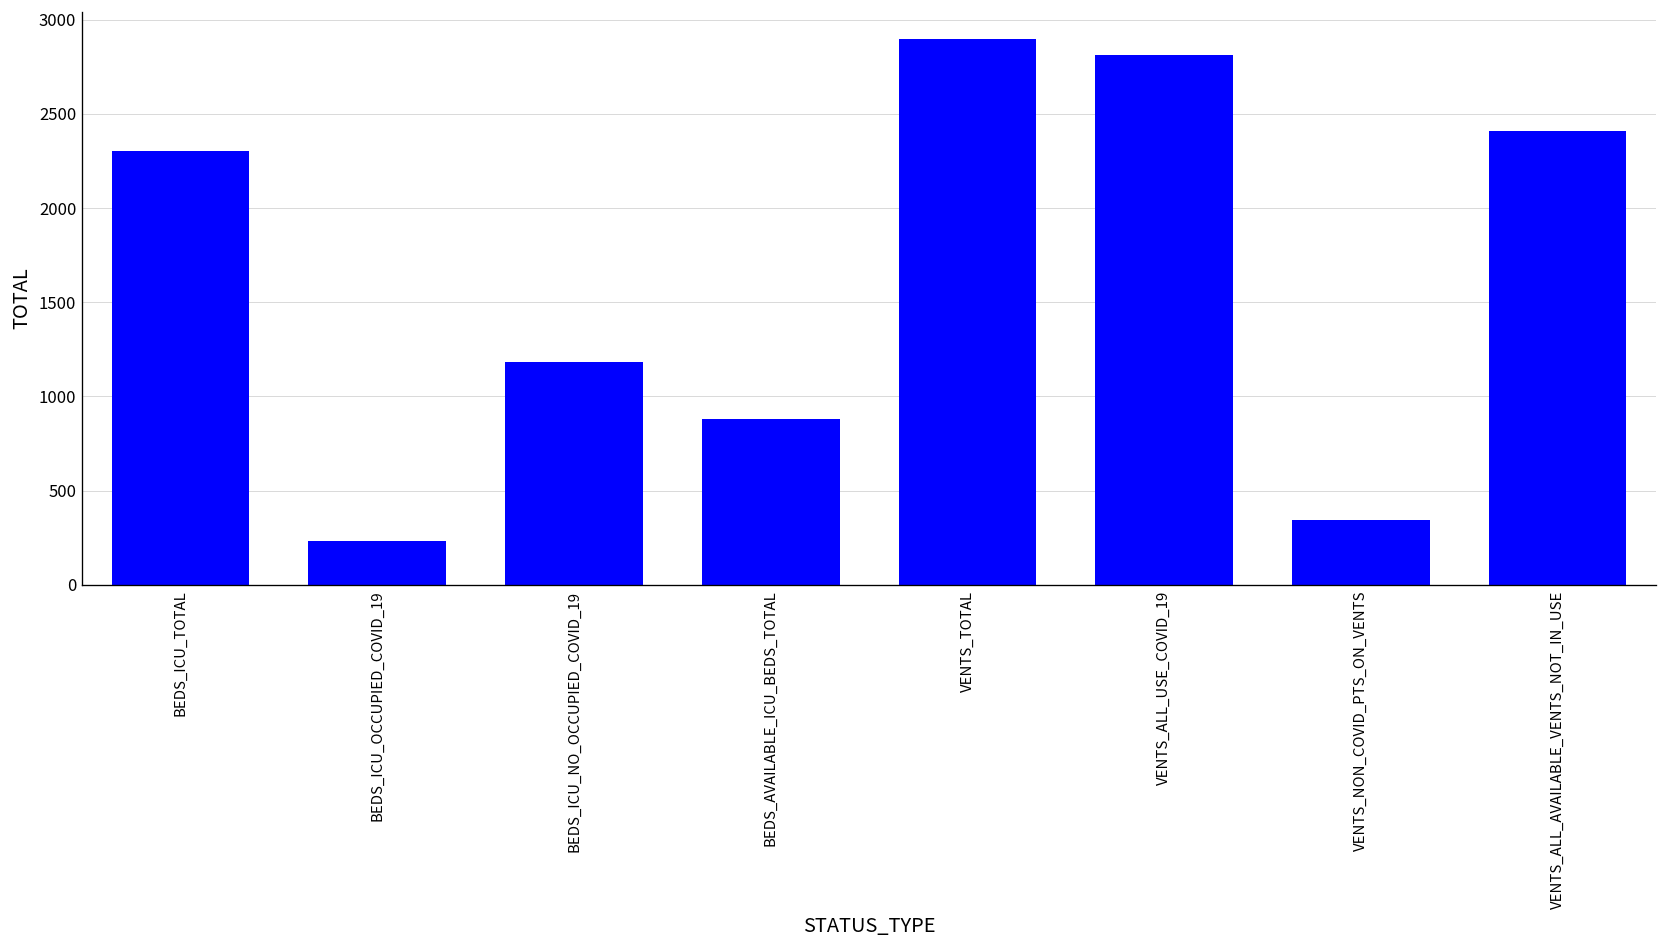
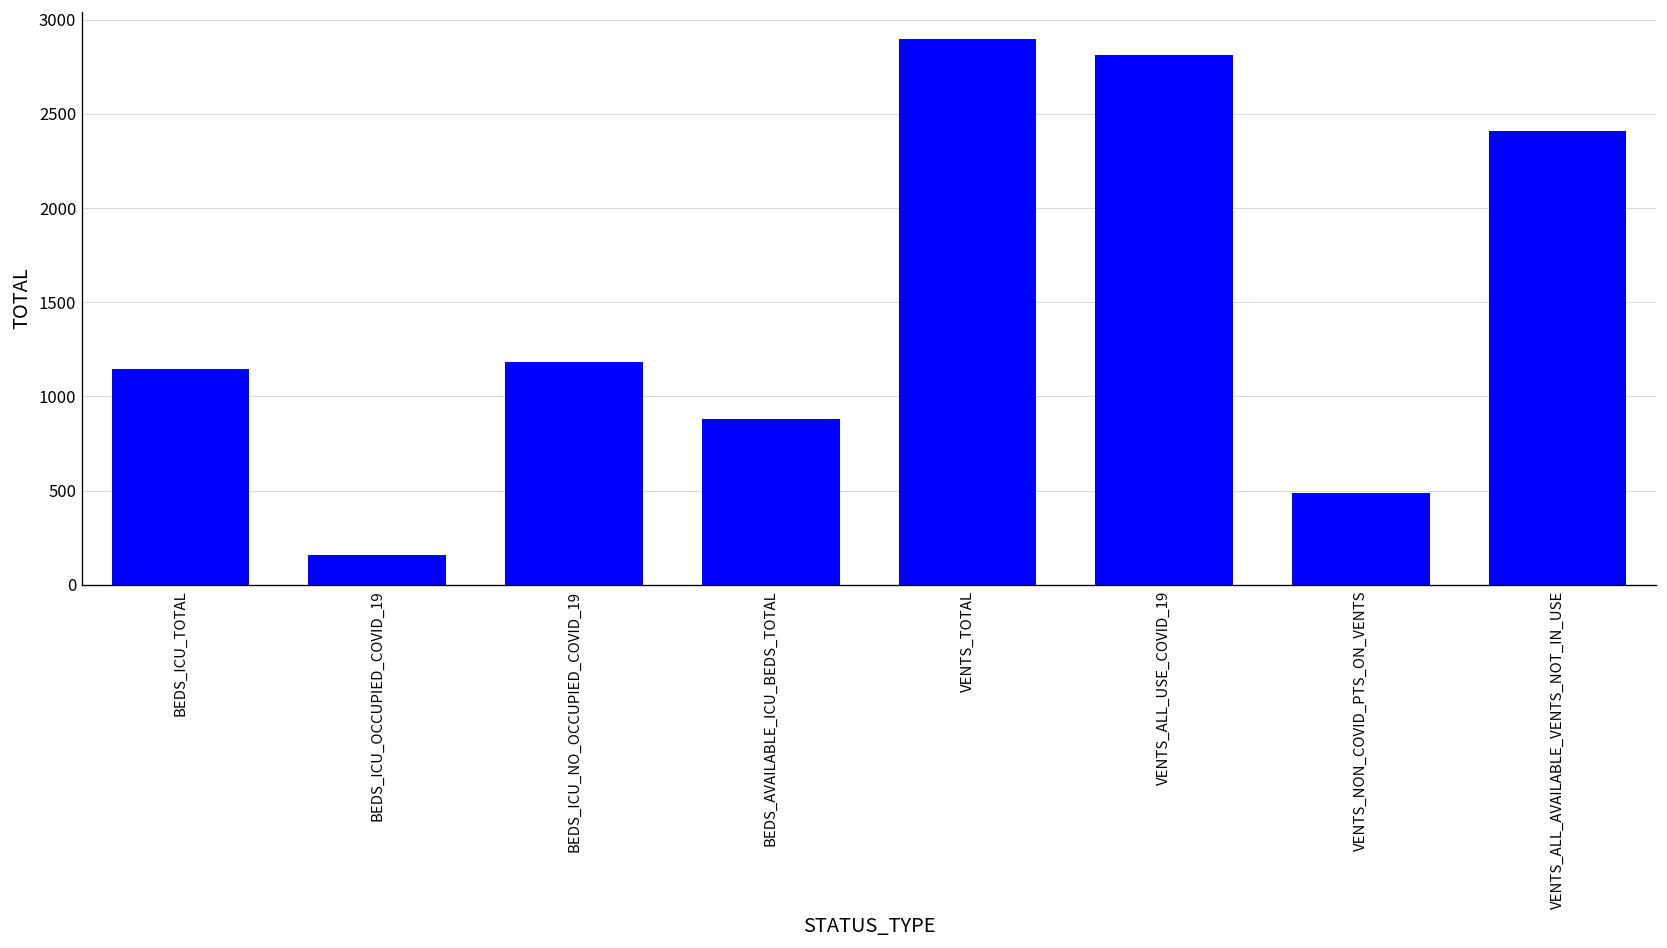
  {
-   "BEDS_ICU_TOTAL": 2300,
-   "BEDS_ICU_OCCUPIED_COVID_19": 230,
+   "BEDS_ICU_TOTAL": 1150,
+   "BEDS_ICU_OCCUPIED_COVID_19": 160,
    "BEDS_ICU_NO_OCCUPIED_COVID_19": 1190,
    "BEDS_AVAILABLE_ICU_BEDS_TOTAL": 880,
    "VENTS_TOTAL": 2900,
    "VENTS_ALL_USE_COVID_19": 2810,
-   "VENTS_NON_COVID_PTS_ON_VENTS": 340,
+   "VENTS_NON_COVID_PTS_ON_VENTS": 490,
    "VENTS_ALL_AVAILABLE_VENTS_NOT_IN_USE": 2410
  }
